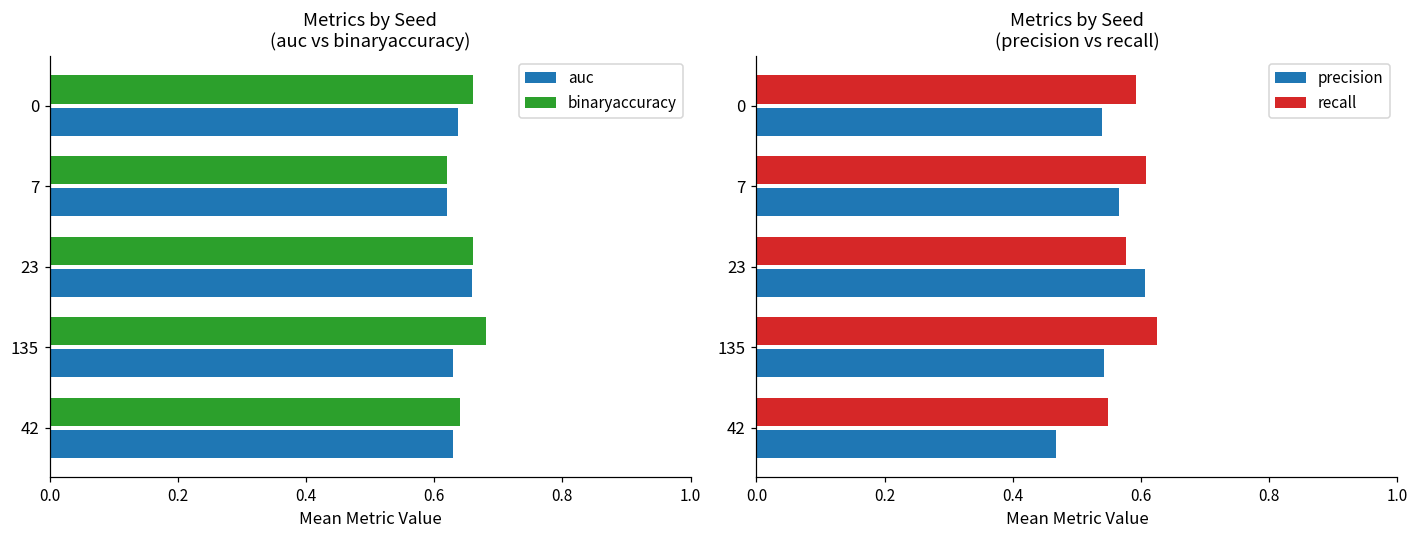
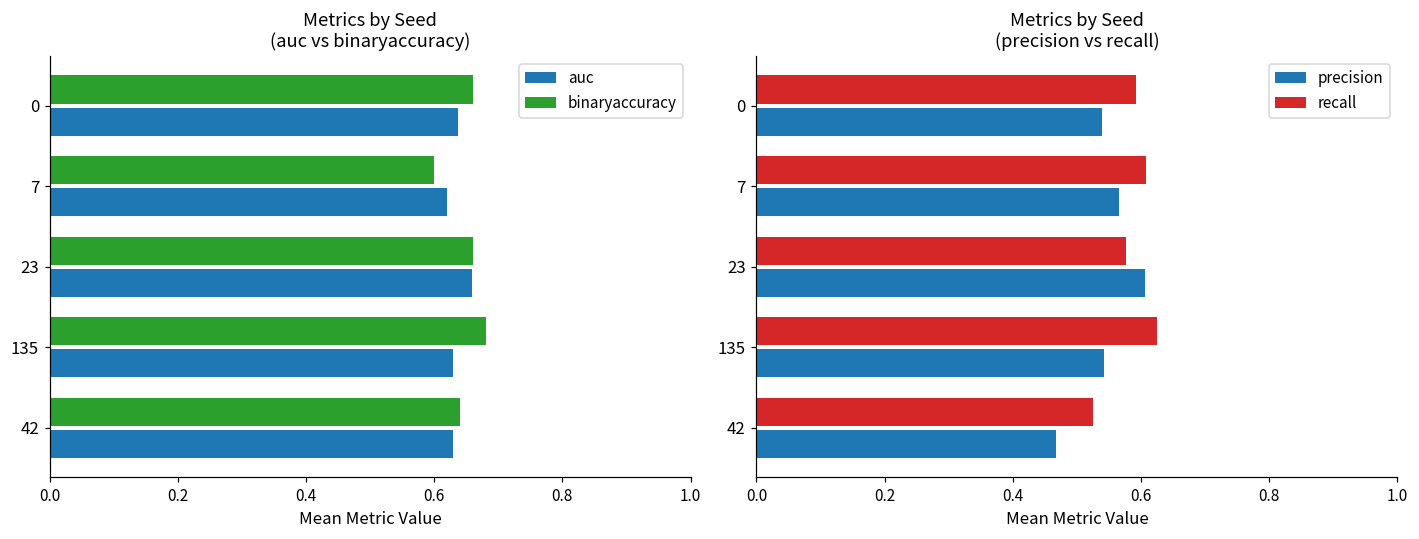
  {
    "Metrics by Seed (auc vs binaryaccuracy)": {
      "auc": {
        "0": 0.64,
        "7": 0.62,
        "23": 0.66,
        "135": 0.63,
        "42": 0.63
      },
      "binaryaccuracy": {
        "0": 0.66,
-       "7": 0.62,
+       "7": 0.60,
        "23": 0.66,
        "135": 0.68,
        "42": 0.64
      }
    },
    "Metrics by Seed (precision vs recall)": {
      "precision": {
        "0": 0.54,
        "7": 0.57,
        "23": 0.61,
        "135": 0.54,
        "42": 0.47
      },
      "recall": {
        "0": 0.59,
        "7": 0.61,
        "23": 0.58,
        "135": 0.63,
-       "42": 0.55
+       "42": 0.53
      }
    }
  }
